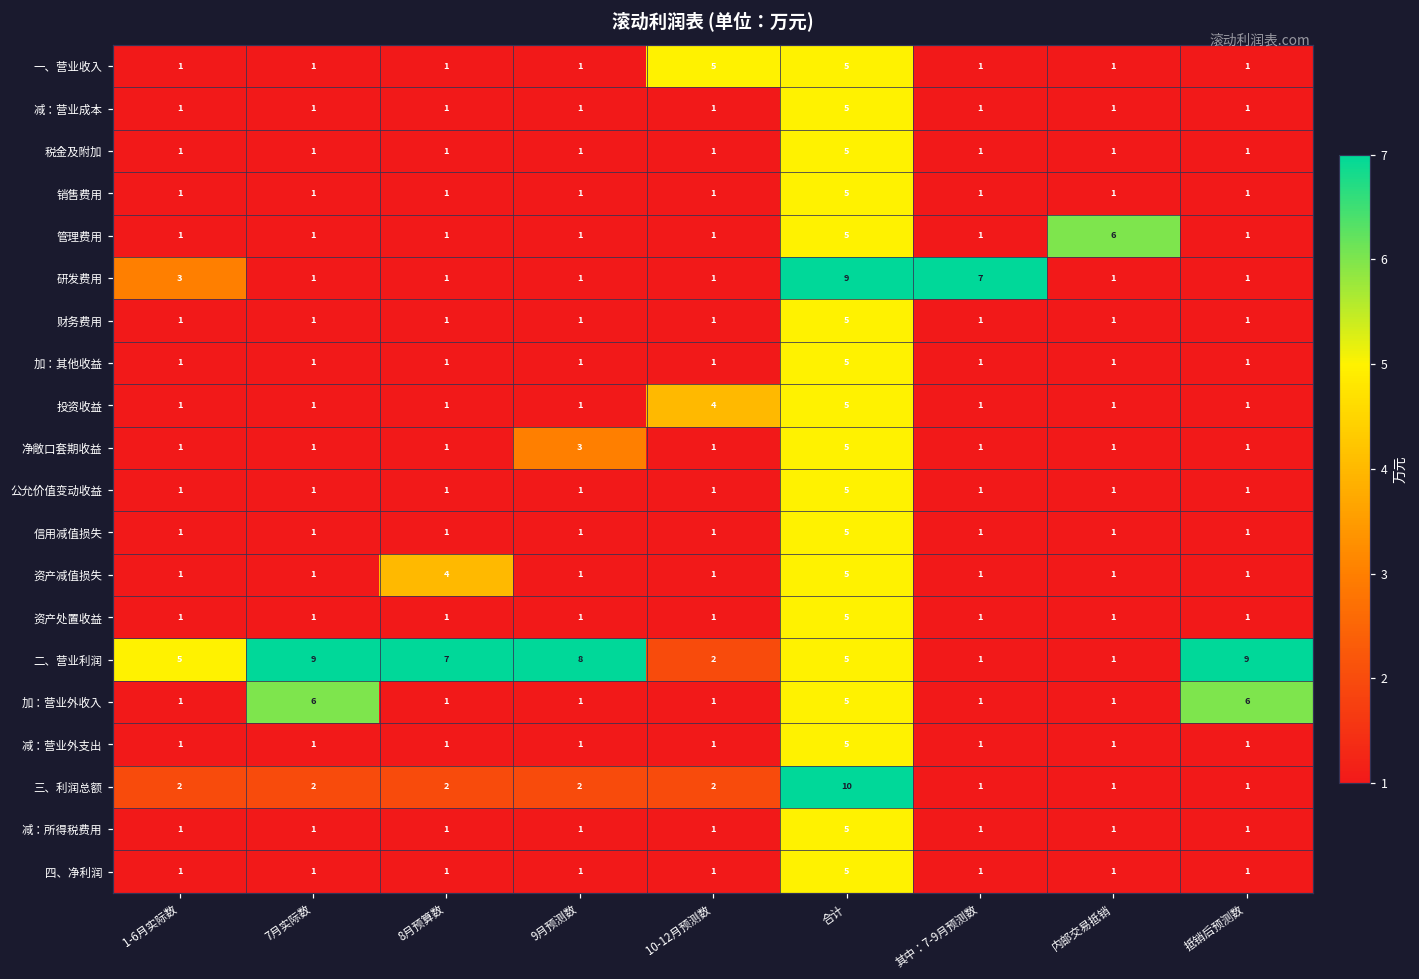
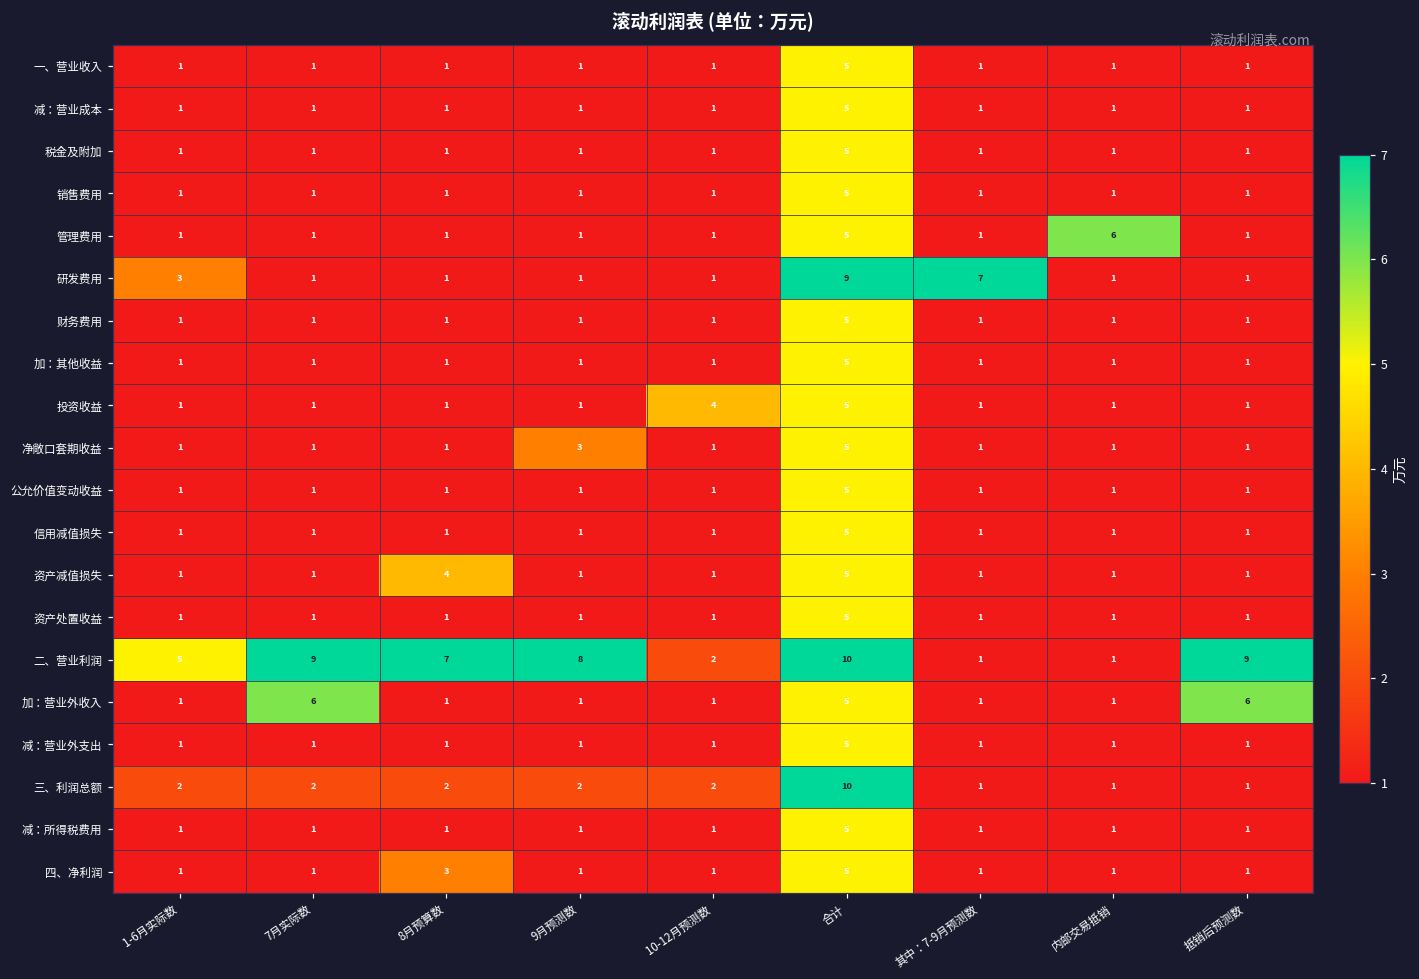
  {
    "一、营业收入": {
      "1-6月实际数": 1,
      "7月实际数": 1,
      "8月预算数": 1,
      "9月预测数": 1,
-     "10-12月预测数": 5,
+     "10-12月预测数": 1,
      "合计": 5,
      "其中：7-9月预测数": 1,
      "内部交易抵销": 1,
      "抵销后预测数": 1
    },
    "减：营业成本": {
      "1-6月实际数": 1,
      "7月实际数": 1,
      "8月预算数": 1,
      "9月预测数": 1,
      "10-12月预测数": 1,
      "合计": 5,
      "其中：7-9月预测数": 1,
      "内部交易抵销": 1,
      "抵销后预测数": 1
    },
    "税金及附加": {
      "1-6月实际数": 1,
      "7月实际数": 1,
      "8月预算数": 1,
      "9月预测数": 1,
      "10-12月预测数": 1,
      "合计": 5,
      "其中：7-9月预测数": 1,
      "内部交易抵销": 1,
      "抵销后预测数": 1
    },
    "销售费用": {
      "1-6月实际数": 1,
      "7月实际数": 1,
      "8月预算数": 1,
      "9月预测数": 1,
      "10-12月预测数": 1,
      "合计": 5,
      "其中：7-9月预测数": 1,
      "内部交易抵销": 1,
      "抵销后预测数": 1
    },
    "管理费用": {
      "1-6月实际数": 1,
      "7月实际数": 1,
      "8月预算数": 1,
      "9月预测数": 1,
      "10-12月预测数": 1,
      "合计": 5,
      "其中：7-9月预测数": 1,
      "内部交易抵销": 6,
      "抵销后预测数": 1
    },
    "研发费用": {
      "1-6月实际数": 3,
      "7月实际数": 1,
      "8月预算数": 1,
      "9月预测数": 1,
      "10-12月预测数": 1,
      "合计": 9,
      "其中：7-9月预测数": 7,
      "内部交易抵销": 1,
      "抵销后预测数": 1
    },
    "财务费用": {
      "1-6月实际数": 1,
      "7月实际数": 1,
      "8月预算数": 1,
      "9月预测数": 1,
      "10-12月预测数": 1,
      "合计": 5,
      "其中：7-9月预测数": 1,
      "内部交易抵销": 1,
      "抵销后预测数": 1
    },
    "加：其他收益": {
      "1-6月实际数": 1,
      "7月实际数": 1,
      "8月预算数": 1,
      "9月预测数": 1,
      "10-12月预测数": 1,
      "合计": 5,
      "其中：7-9月预测数": 1,
      "内部交易抵销": 1,
      "抵销后预测数": 1
    },
    "投资收益": {
      "1-6月实际数": 1,
      "7月实际数": 1,
      "8月预算数": 1,
      "9月预测数": 1,
      "10-12月预测数": 4,
      "合计": 5,
      "其中：7-9月预测数": 1,
      "内部交易抵销": 1,
      "抵销后预测数": 1
    },
    "净敞口套期收益": {
      "1-6月实际数": 1,
      "7月实际数": 1,
      "8月预算数": 1,
      "9月预测数": 3,
      "10-12月预测数": 1,
      "合计": 5,
      "其中：7-9月预测数": 1,
      "内部交易抵销": 1,
      "抵销后预测数": 1
    },
    "公允价值变动收益": {
      "1-6月实际数": 1,
      "7月实际数": 1,
      "8月预算数": 1,
      "9月预测数": 1,
      "10-12月预测数": 1,
      "合计": 5,
      "其中：7-9月预测数": 1,
      "内部交易抵销": 1,
      "抵销后预测数": 1
    },
    "信用减值损失": {
      "1-6月实际数": 1,
      "7月实际数": 1,
      "8月预算数": 1,
      "9月预测数": 1,
      "10-12月预测数": 1,
      "合计": 5,
      "其中：7-9月预测数": 1,
      "内部交易抵销": 1,
      "抵销后预测数": 1
    },
    "资产减值损失": {
      "1-6月实际数": 1,
      "7月实际数": 1,
      "8月预算数": 4,
      "9月预测数": 1,
      "10-12月预测数": 1,
      "合计": 5,
      "其中：7-9月预测数": 1,
      "内部交易抵销": 1,
      "抵销后预测数": 1
    },
    "资产处置收益": {
      "1-6月实际数": 1,
      "7月实际数": 1,
      "8月预算数": 1,
      "9月预测数": 1,
      "10-12月预测数": 1,
      "合计": 5,
      "其中：7-9月预测数": 1,
      "内部交易抵销": 1,
      "抵销后预测数": 1
    },
    "二、营业利润": {
      "1-6月实际数": 5,
      "7月实际数": 9,
      "8月预算数": 7,
      "9月预测数": 8,
      "10-12月预测数": 2,
-     "合计": 5,
+     "合计": 10,
      "其中：7-9月预测数": 1,
      "内部交易抵销": 1,
      "抵销后预测数": 9
    },
    "加：营业外收入": {
      "1-6月实际数": 1,
      "7月实际数": 6,
      "8月预算数": 1,
      "9月预测数": 1,
      "10-12月预测数": 1,
      "合计": 5,
      "其中：7-9月预测数": 1,
      "内部交易抵销": 1,
      "抵销后预测数": 6
    },
    "减：营业外支出": {
      "1-6月实际数": 1,
      "7月实际数": 1,
      "8月预算数": 1,
      "9月预测数": 1,
      "10-12月预测数": 1,
      "合计": 5,
      "其中：7-9月预测数": 1,
      "内部交易抵销": 1,
      "抵销后预测数": 1
    },
    "三、利润总额": {
      "1-6月实际数": 2,
      "7月实际数": 2,
      "8月预算数": 2,
      "9月预测数": 2,
      "10-12月预测数": 2,
      "合计": 10,
      "其中：7-9月预测数": 1,
      "内部交易抵销": 1,
      "抵销后预测数": 1
    },
    "减：所得税费用": {
      "1-6月实际数": 1,
      "7月实际数": 1,
      "8月预算数": 1,
      "9月预测数": 1,
      "10-12月预测数": 1,
      "合计": 5,
      "其中：7-9月预测数": 1,
      "内部交易抵销": 1,
      "抵销后预测数": 1
    },
    "四、净利润": {
      "1-6月实际数": 1,
      "7月实际数": 1,
-     "8月预算数": 1,
+     "8月预算数": 3,
      "9月预测数": 1,
      "10-12月预测数": 1,
      "合计": 5,
      "其中：7-9月预测数": 1,
      "内部交易抵销": 1,
      "抵销后预测数": 1
    }
  }
